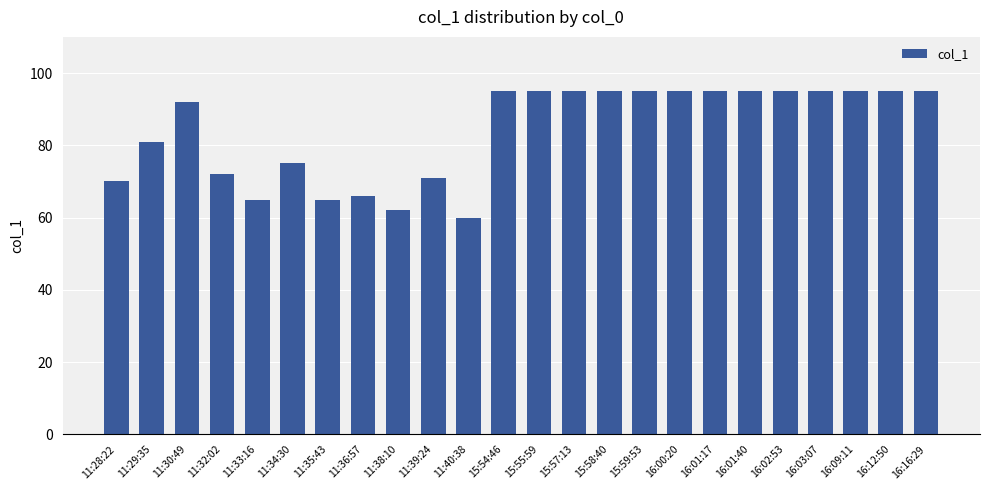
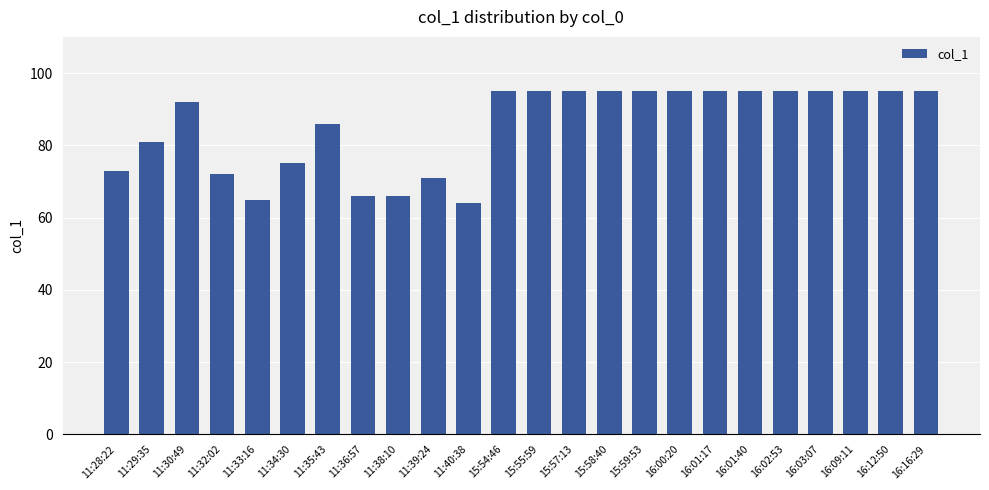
  {
-   "11:28:22": 70,
+   "11:28:22": 73,
    "11:29:35": 81,
    "11:30:49": 92,
    "11:32:02": 72,
    "11:33:16": 65,
    "11:34:30": 75,
-   "11:35:43": 65,
+   "11:35:43": 86,
    "11:36:57": 66,
-   "11:38:10": 62,
+   "11:38:10": 66,
    "11:39:24": 71,
-   "11:40:38": 60,
+   "11:40:38": 64,
    "15:54:46": 95,
    "15:55:59": 95,
    "15:57:13": 95,
    "15:58:40": 95,
    "15:59:53": 95,
    "16:00:20": 95,
    "16:01:17": 95,
    "16:01:40": 95,
    "16:02:53": 95,
    "16:03:07": 95,
    "16:09:11": 95,
    "16:12:50": 95,
    "16:16:29": 95
  }
